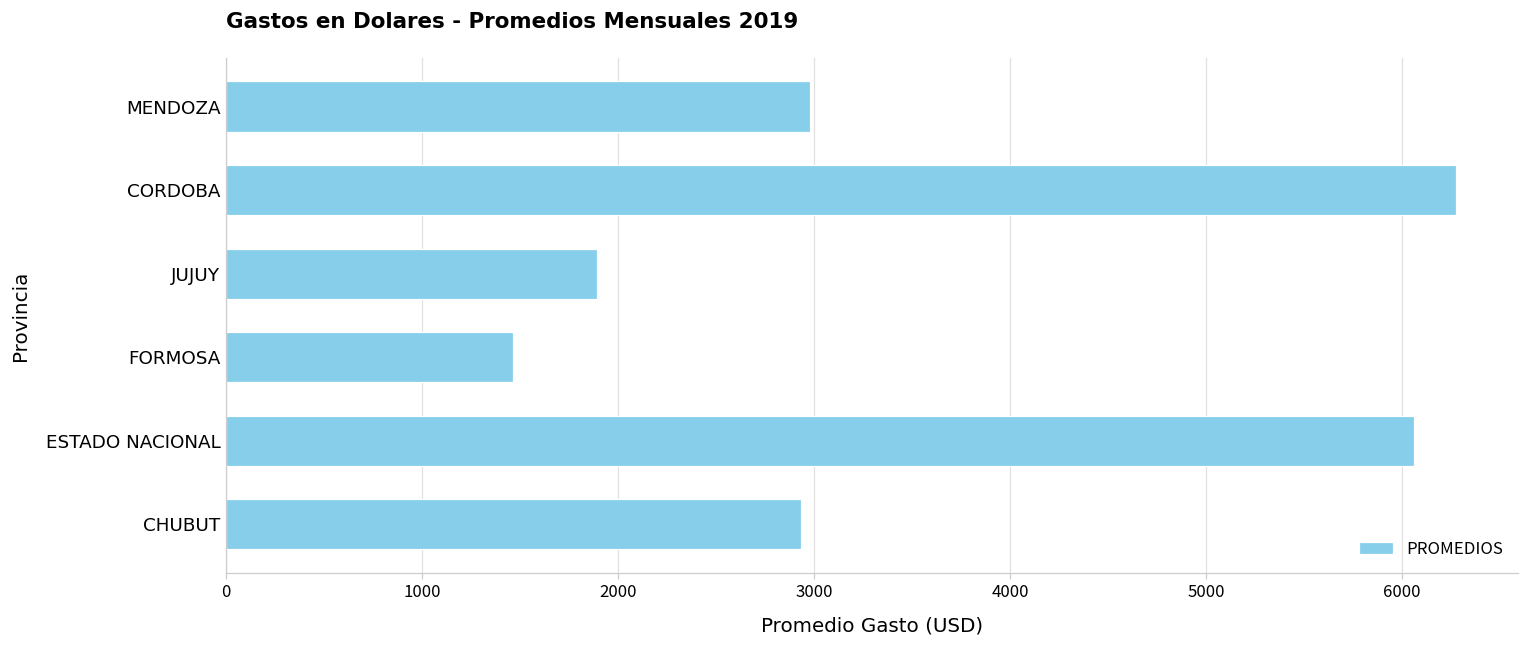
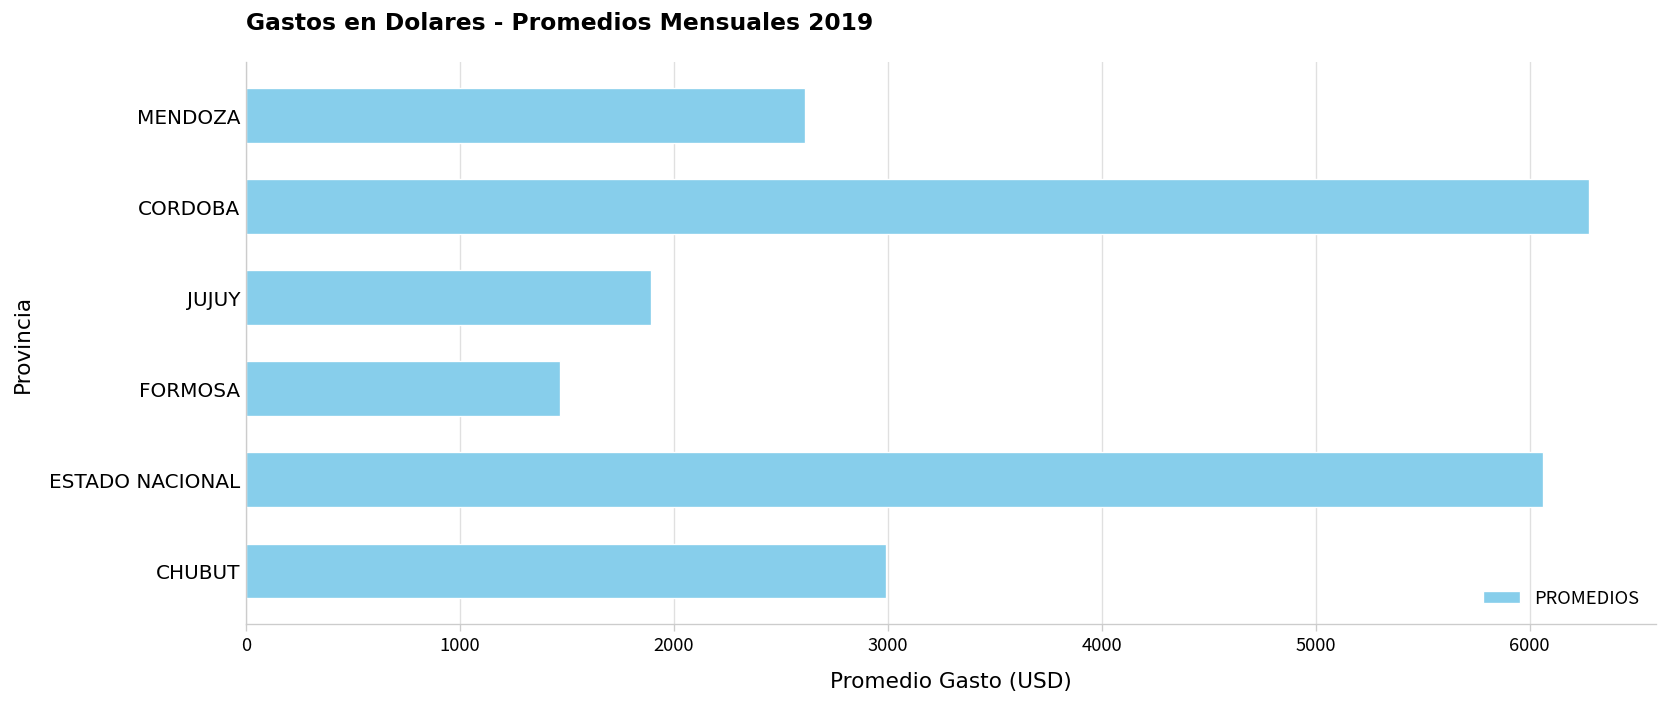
  {
-   "MENDOZA": 2980,
+   "MENDOZA": 2610,
    "CORDOBA": 6280,
    "JUJUY": 1890,
    "FORMOSA": 1470,
    "ESTADO NACIONAL": 6060,
-   "CHUBUT": 2930
+   "CHUBUT": 2990
  }
